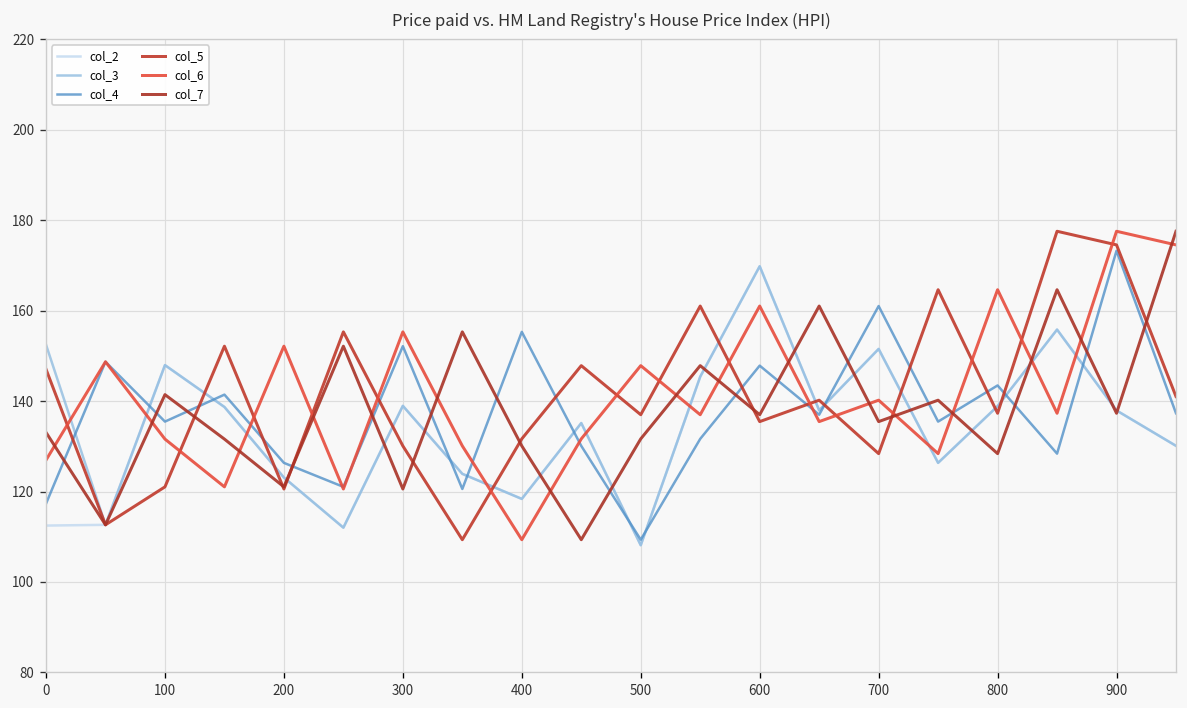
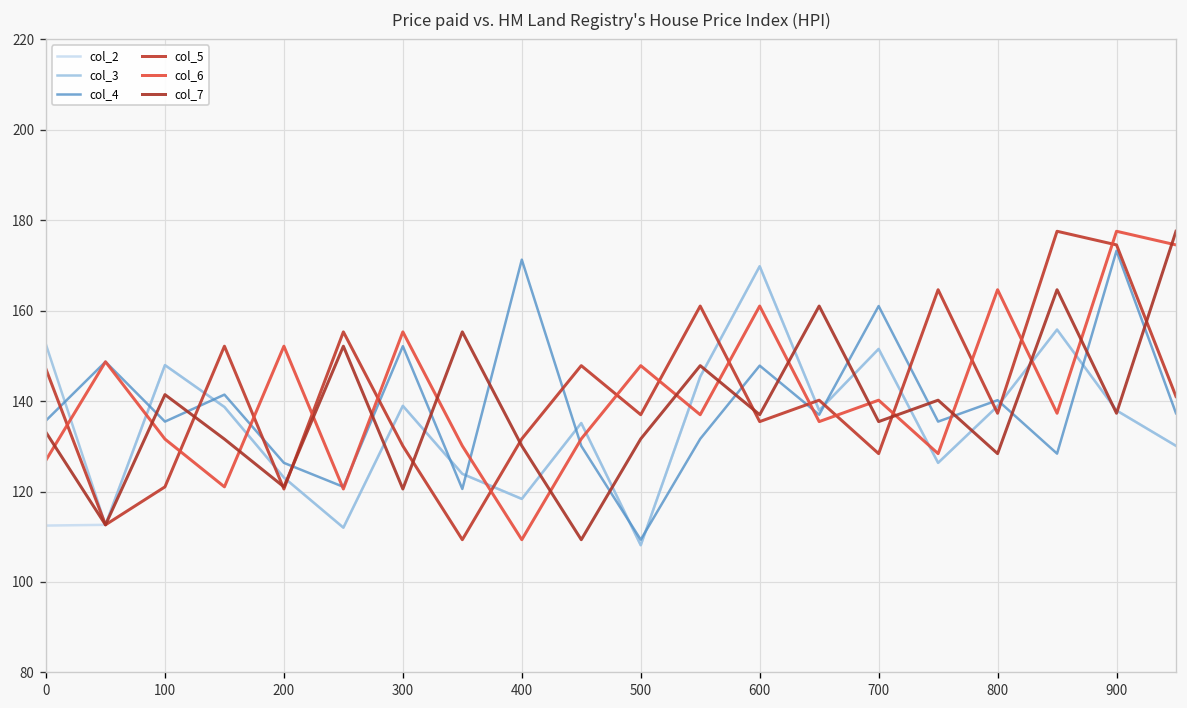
  {
    "col_4": {
-     "0": 117,
+     "0": 136,
      "100": 135,
      "200": 126,
      "300": 152,
-     "400": 155,
+     "400": 171,
      "500": 109,
      "600": 148,
      "700": 161,
-     "800": 143,
+     "800": 140,
      "900": 173
    }
  }
